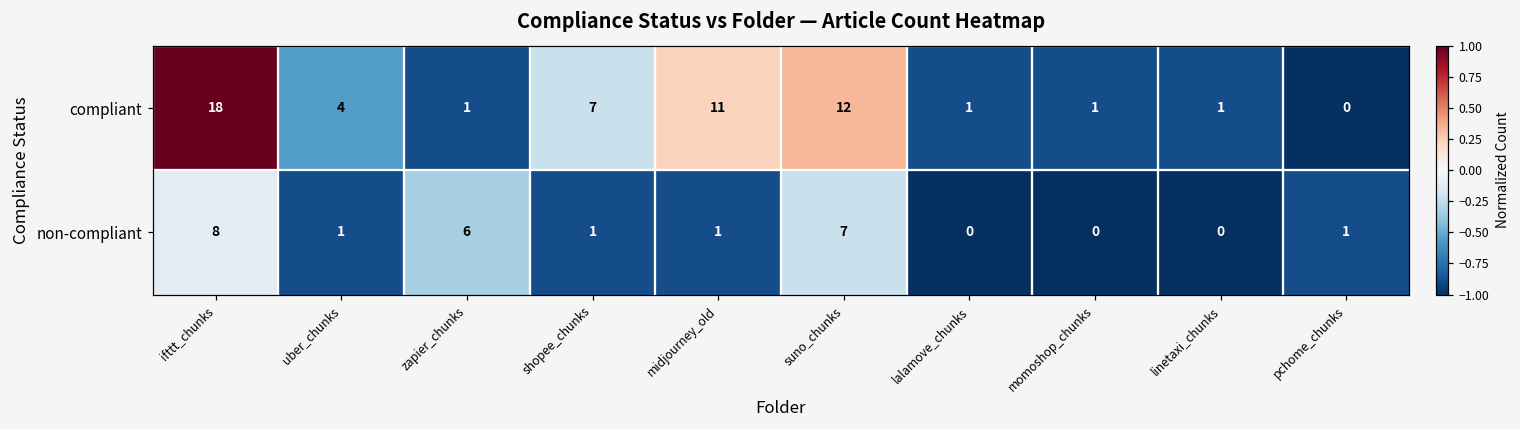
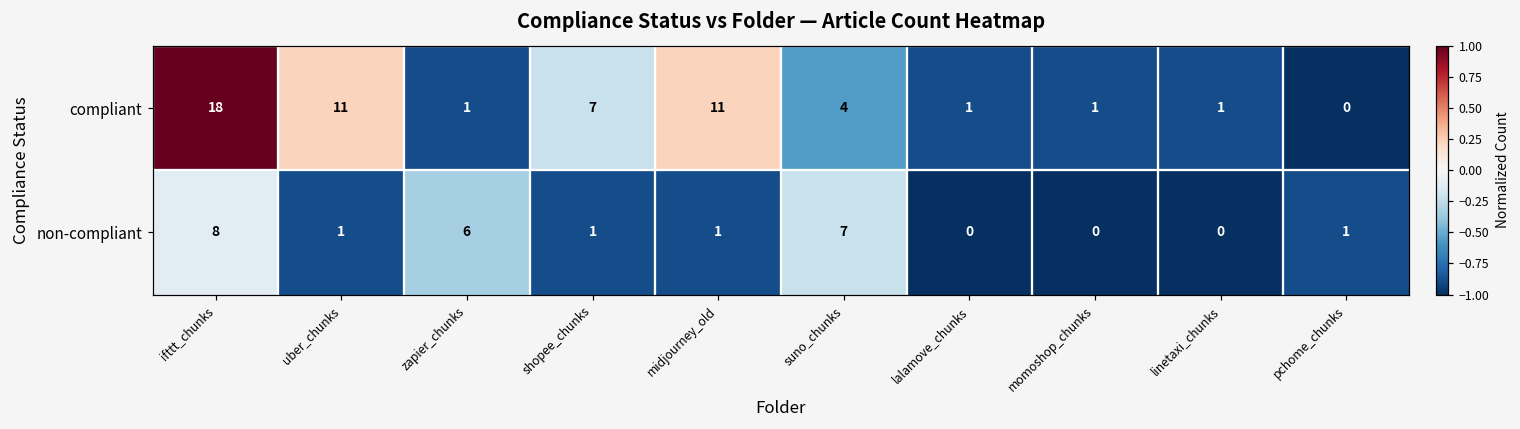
  {
    "compliant": {
      "ifttt_chunks": 18,
-     "uber_chunks": 4,
+     "uber_chunks": 11,
      "zapier_chunks": 1,
      "shopee_chunks": 7,
      "midjourney_old": 11,
-     "suno_chunks": 12,
+     "suno_chunks": 4,
      "lalamove_chunks": 1,
      "momoshop_chunks": 1,
      "linetaxi_chunks": 1,
      "pchome_chunks": 0
    },
    "non-compliant": {
      "ifttt_chunks": 8,
      "uber_chunks": 1,
      "zapier_chunks": 6,
      "shopee_chunks": 1,
      "midjourney_old": 1,
      "suno_chunks": 7,
      "lalamove_chunks": 0,
      "momoshop_chunks": 0,
      "linetaxi_chunks": 0,
      "pchome_chunks": 1
    }
  }
